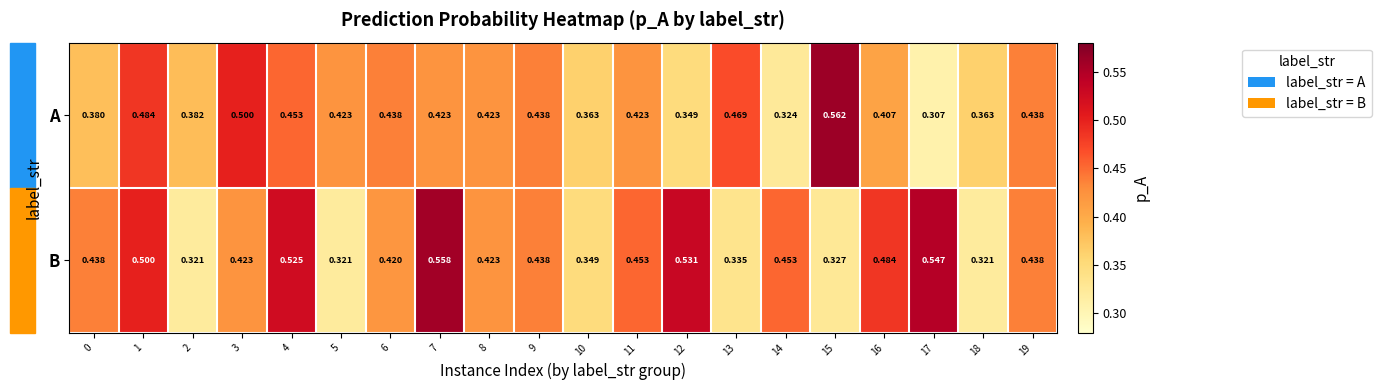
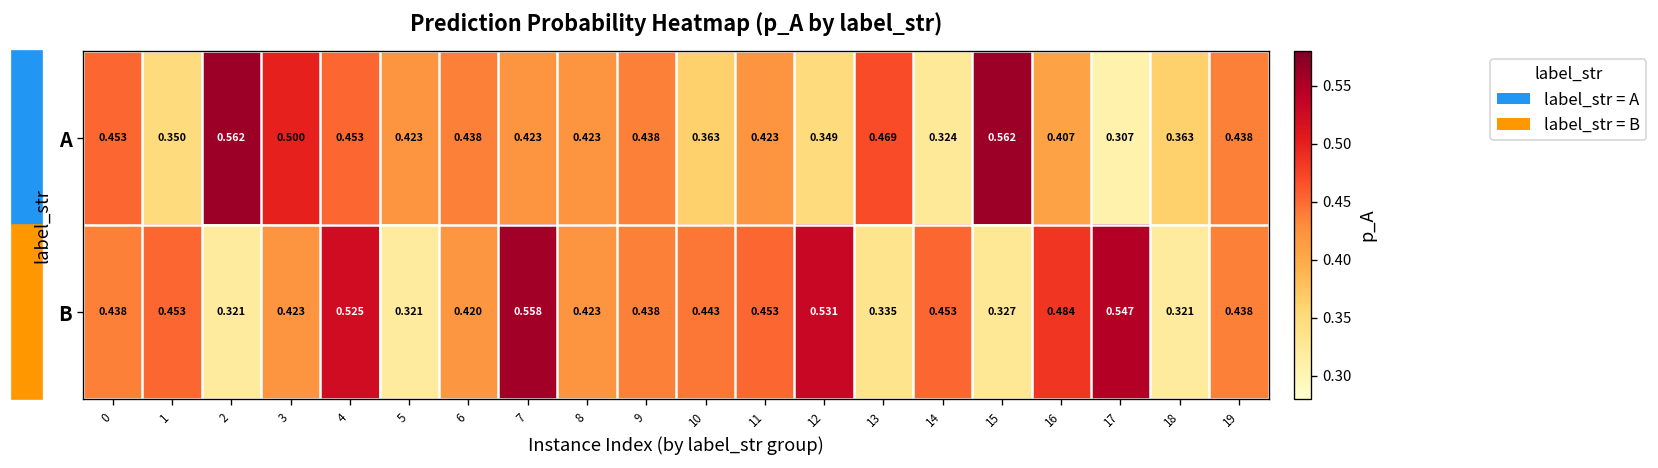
  {
    "A": {
-     "0": 0.380,
-     "1": 0.484,
-     "2": 0.382,
+     "0": 0.453,
+     "1": 0.350,
+     "2": 0.562,
      "3": 0.500,
      "4": 0.453,
      "5": 0.423,
      "6": 0.438,
      "7": 0.423,
      "8": 0.423,
      "9": 0.438,
      "10": 0.363,
      "11": 0.423,
      "12": 0.349,
      "13": 0.469,
      "14": 0.324,
      "15": 0.562,
      "16": 0.407,
      "17": 0.307,
      "18": 0.363,
      "19": 0.438
    },
    "B": {
      "0": 0.438,
-     "1": 0.500,
+     "1": 0.453,
      "2": 0.321,
      "3": 0.423,
      "4": 0.525,
      "5": 0.321,
      "6": 0.420,
      "7": 0.558,
      "8": 0.423,
      "9": 0.438,
-     "10": 0.349,
+     "10": 0.443,
      "11": 0.453,
      "12": 0.531,
      "13": 0.335,
      "14": 0.453,
      "15": 0.327,
      "16": 0.484,
      "17": 0.547,
      "18": 0.321,
      "19": 0.438
    }
  }
